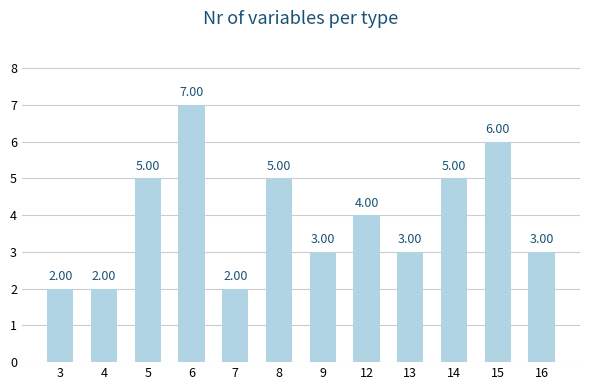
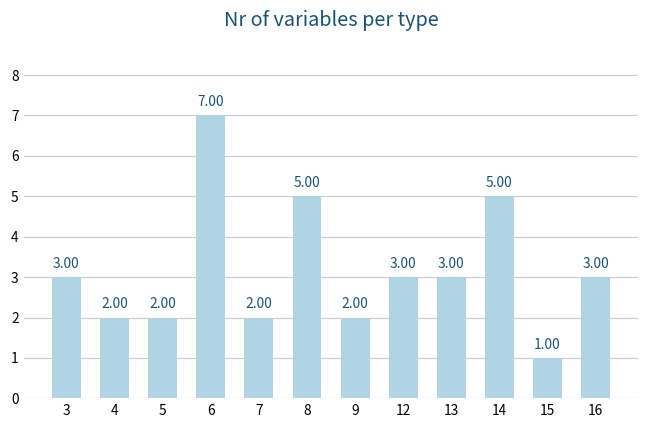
  {
-   "3": 2.00,
+   "3": 3.00,
    "4": 2.00,
-   "5": 5.00,
+   "5": 2.00,
    "6": 7.00,
    "7": 2.00,
    "8": 5.00,
-   "9": 3.00,
-   "12": 4.00,
+   "9": 2.00,
+   "12": 3.00,
    "13": 3.00,
    "14": 5.00,
-   "15": 6.00,
+   "15": 1.00,
    "16": 3.00
  }
